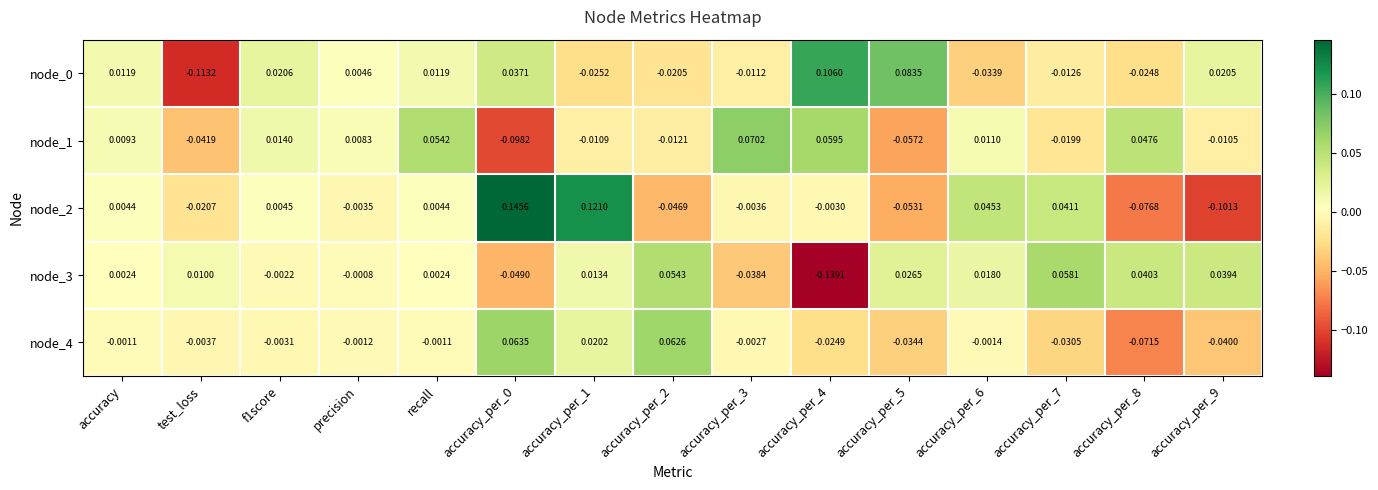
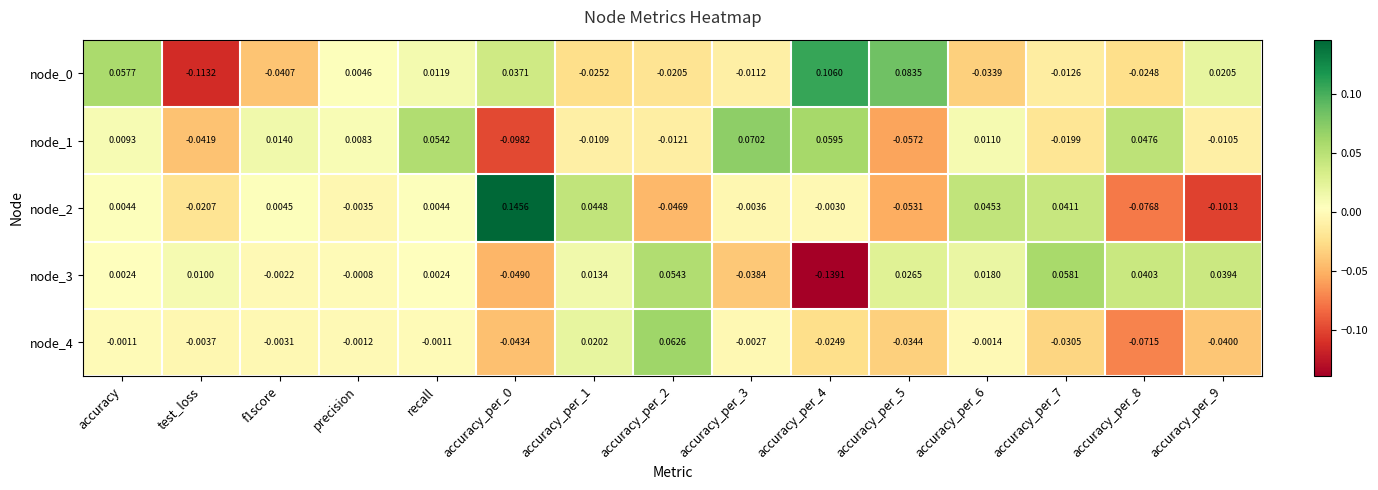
  {
    "node_0": {
-     "accuracy": 0.0119,
+     "accuracy": 0.0577,
      "test_loss": -0.1132,
-     "f1score": 0.0206,
+     "f1score": -0.0407,
      "precision": 0.0046,
      "recall": 0.0119,
      "accuracy_per_0": 0.0371,
      "accuracy_per_1": -0.0252,
      "accuracy_per_2": -0.0205,
      "accuracy_per_3": -0.0112,
      "accuracy_per_4": 0.1060,
      "accuracy_per_5": 0.0835,
      "accuracy_per_6": -0.0339,
      "accuracy_per_7": -0.0126,
      "accuracy_per_8": -0.0248,
      "accuracy_per_9": 0.0205
    },
    "node_1": {
      "accuracy": 0.0093,
      "test_loss": -0.0419,
      "f1score": 0.0140,
      "precision": 0.0083,
      "recall": 0.0542,
      "accuracy_per_0": -0.0982,
      "accuracy_per_1": -0.0109,
      "accuracy_per_2": -0.0121,
      "accuracy_per_3": 0.0702,
      "accuracy_per_4": 0.0595,
      "accuracy_per_5": -0.0572,
      "accuracy_per_6": 0.0110,
      "accuracy_per_7": -0.0199,
      "accuracy_per_8": 0.0476,
      "accuracy_per_9": -0.0105
    },
    "node_2": {
      "accuracy": 0.0044,
      "test_loss": -0.0207,
      "f1score": 0.0045,
      "precision": -0.0035,
      "recall": 0.0044,
      "accuracy_per_0": 0.1456,
-     "accuracy_per_1": 0.1210,
+     "accuracy_per_1": 0.0448,
      "accuracy_per_2": -0.0469,
      "accuracy_per_3": -0.0036,
      "accuracy_per_4": -0.0030,
      "accuracy_per_5": -0.0531,
      "accuracy_per_6": 0.0453,
      "accuracy_per_7": 0.0411,
      "accuracy_per_8": -0.0768,
      "accuracy_per_9": -0.1013
    },
    "node_3": {
      "accuracy": 0.0024,
      "test_loss": 0.0100,
      "f1score": -0.0022,
      "precision": -0.0008,
      "recall": 0.0024,
      "accuracy_per_0": -0.0490,
      "accuracy_per_1": 0.0134,
      "accuracy_per_2": 0.0543,
      "accuracy_per_3": -0.0384,
      "accuracy_per_4": -0.1391,
      "accuracy_per_5": 0.0265,
      "accuracy_per_6": 0.0180,
      "accuracy_per_7": 0.0581,
      "accuracy_per_8": 0.0403,
      "accuracy_per_9": 0.0394
    },
    "node_4": {
      "accuracy": -0.0011,
      "test_loss": -0.0037,
      "f1score": -0.0031,
      "precision": -0.0012,
      "recall": -0.0011,
-     "accuracy_per_0": 0.0635,
+     "accuracy_per_0": -0.0434,
      "accuracy_per_1": 0.0202,
      "accuracy_per_2": 0.0626,
      "accuracy_per_3": -0.0027,
      "accuracy_per_4": -0.0249,
      "accuracy_per_5": -0.0344,
      "accuracy_per_6": -0.0014,
      "accuracy_per_7": -0.0305,
      "accuracy_per_8": -0.0715,
      "accuracy_per_9": -0.0400
    }
  }
